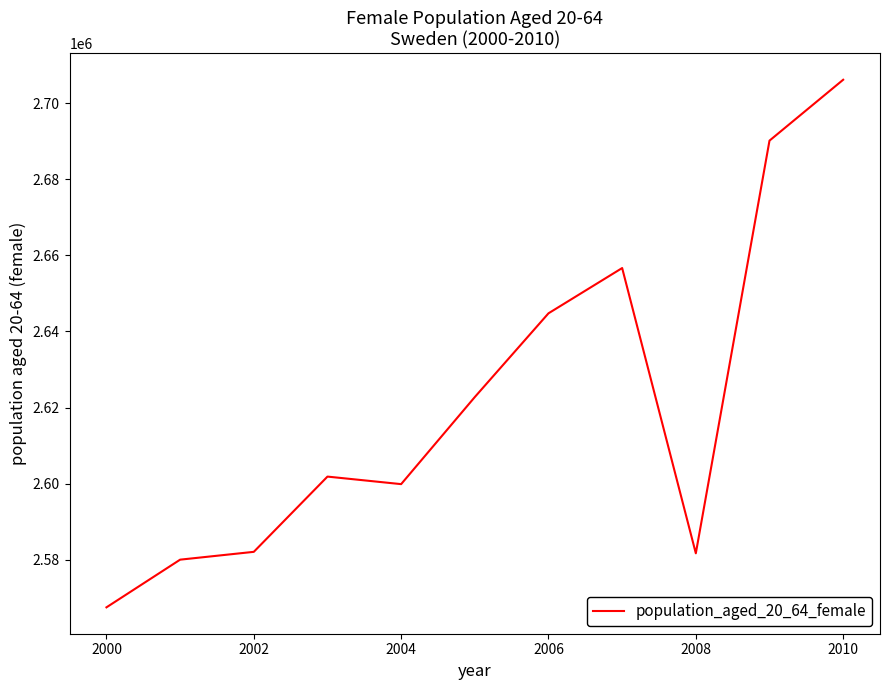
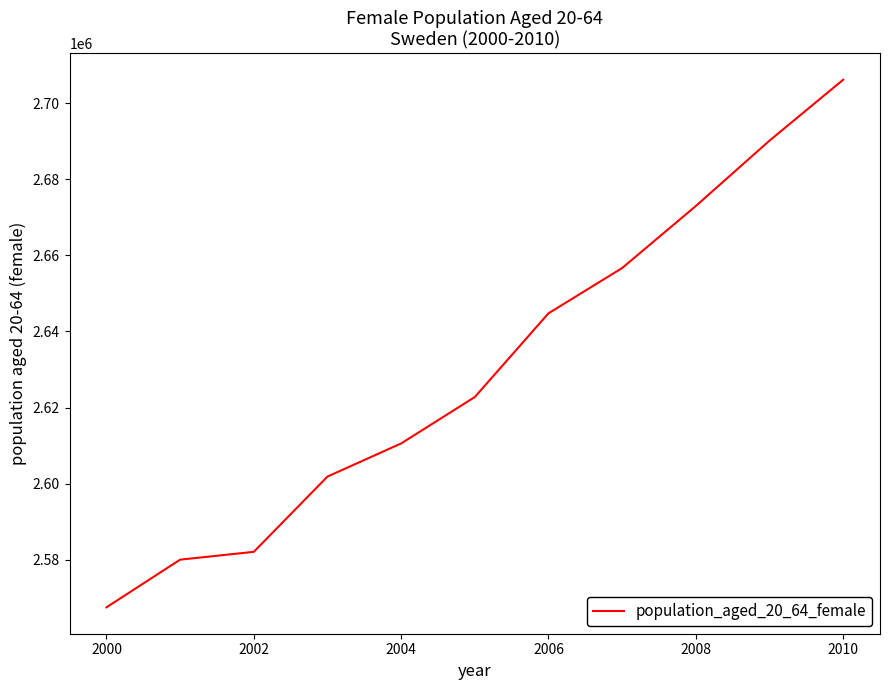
  {
    "2000": 2567000,
    "2002": 2582000,
-   "2004": 2600000,
+   "2004": 2611000,
    "2006": 2645000,
-   "2008": 2582000,
+   "2008": 2673000,
    "2010": 2706000
  }
